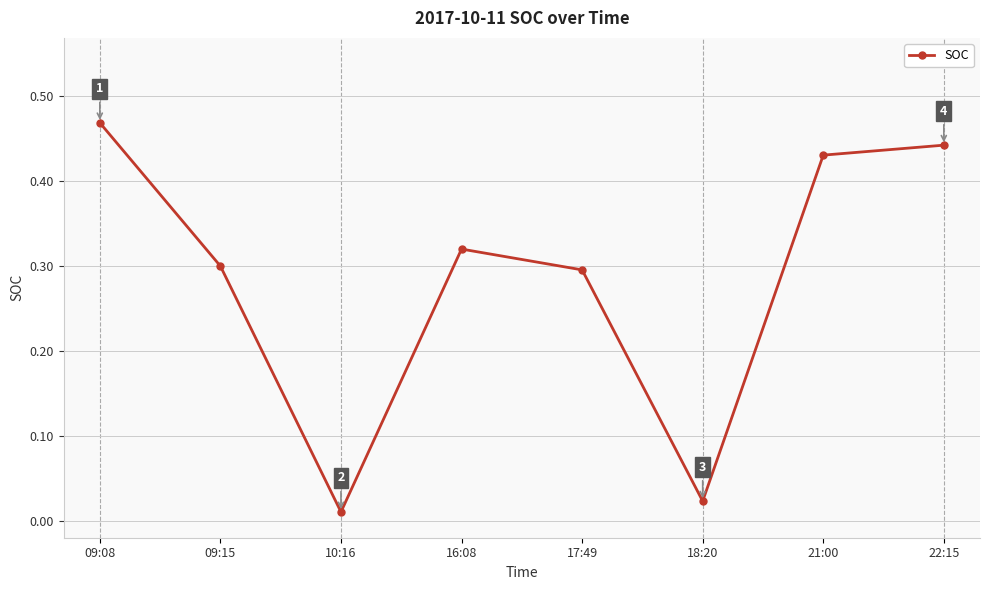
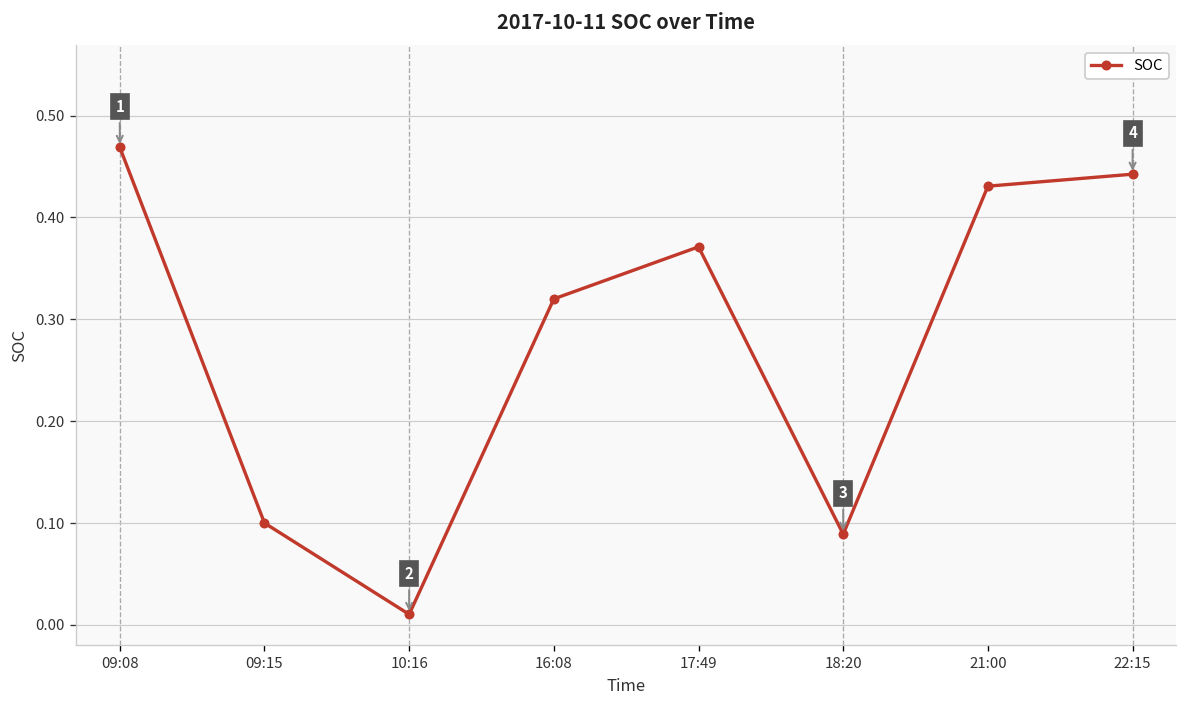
  {
-   "09:15": 0.3,
+   "09:15": 0.1,
    "16:08": 0.32,
-   "17:49": 0.30,
-   "18:20": 0.02,
+   "17:49": 0.37,
+   "18:20": 0.09,
    "21:00": 0.43
  }
